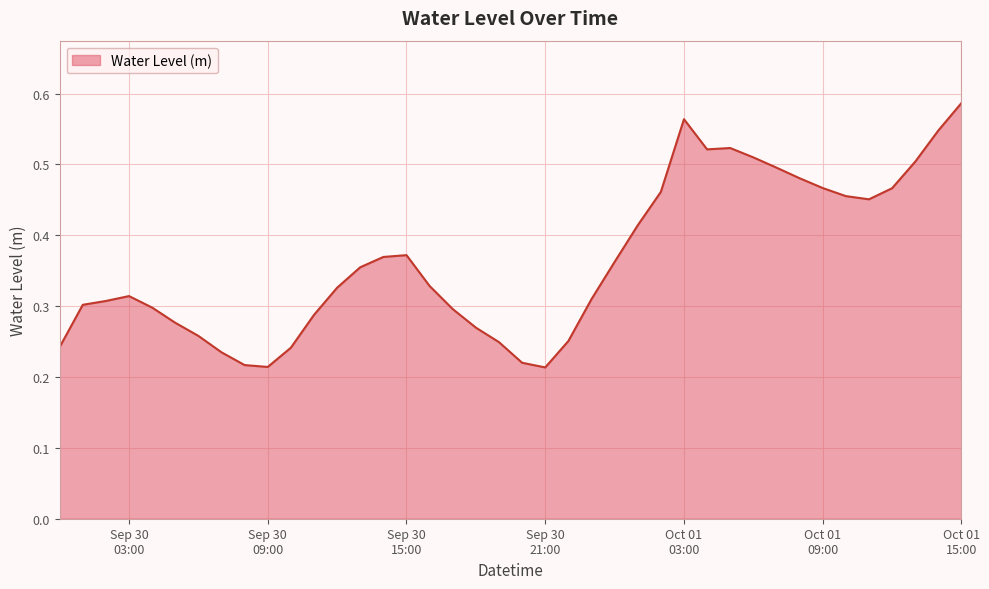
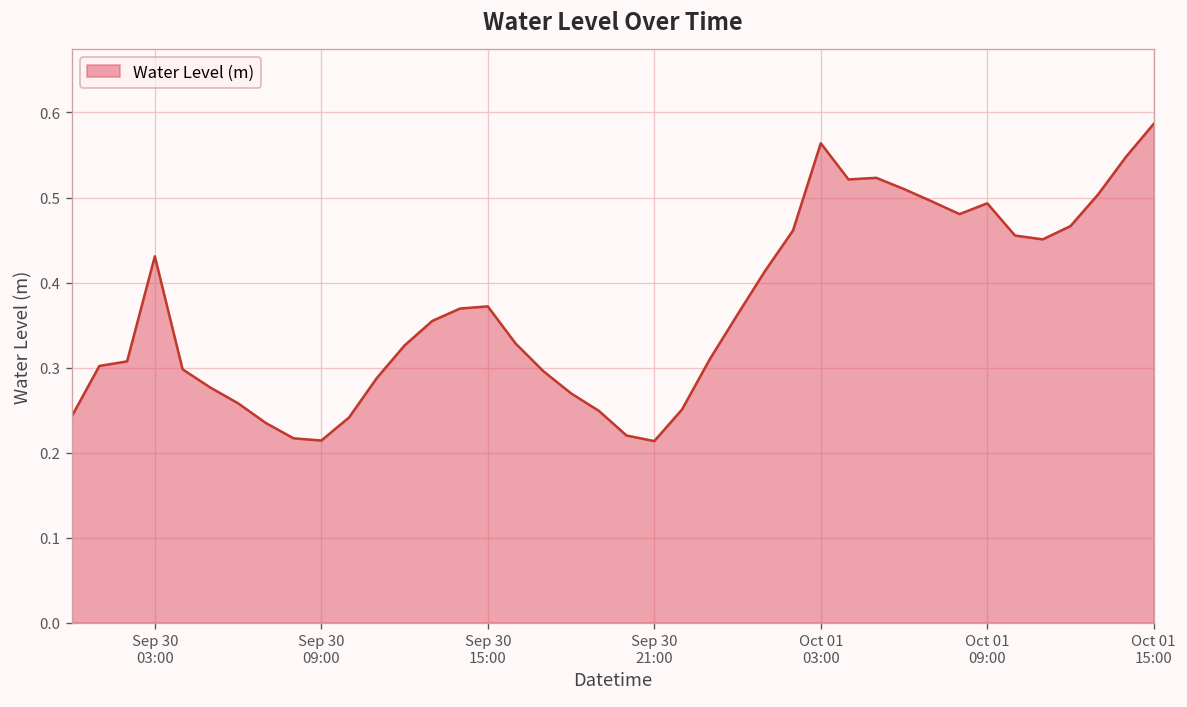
  {
-   "Sep 30 03:00": 0.31,
+   "Sep 30 03:00": 0.43,
    "Sep 30 09:00": 0.21,
    "Sep 30 15:00": 0.37,
    "Sep 30 21:00": 0.21,
    "Oct 01 03:00": 0.56,
-   "Oct 01 09:00": 0.47,
+   "Oct 01 09:00": 0.49,
    "Oct 01 15:00": 0.59
  }
